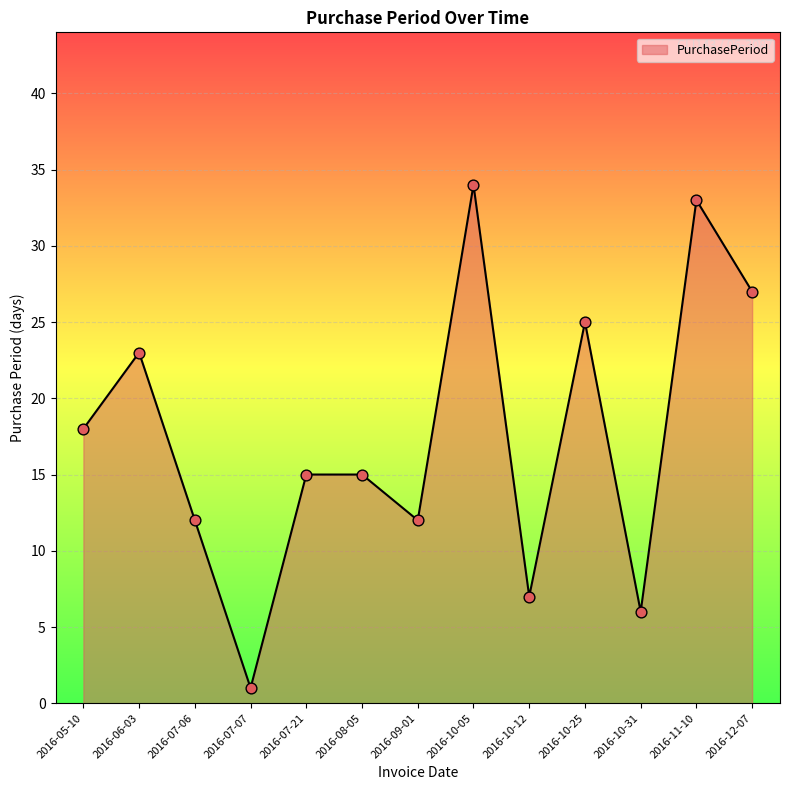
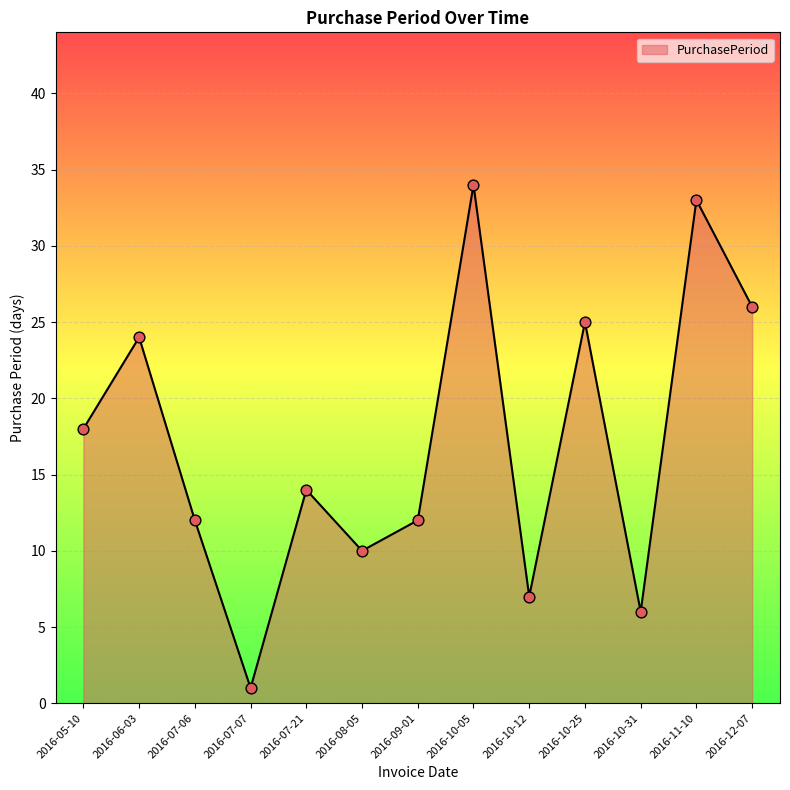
  {
    "2016-05-10": 18,
-   "2016-06-03": 23,
+   "2016-06-03": 24,
    "2016-07-06": 12,
    "2016-07-07": 1,
-   "2016-07-21": 15,
-   "2016-08-05": 15,
+   "2016-07-21": 14,
+   "2016-08-05": 10,
    "2016-09-01": 12,
    "2016-10-05": 34,
    "2016-10-12": 7,
    "2016-10-25": 25,
    "2016-10-31": 6,
    "2016-11-10": 33,
-   "2016-12-07": 27
+   "2016-12-07": 26
  }
